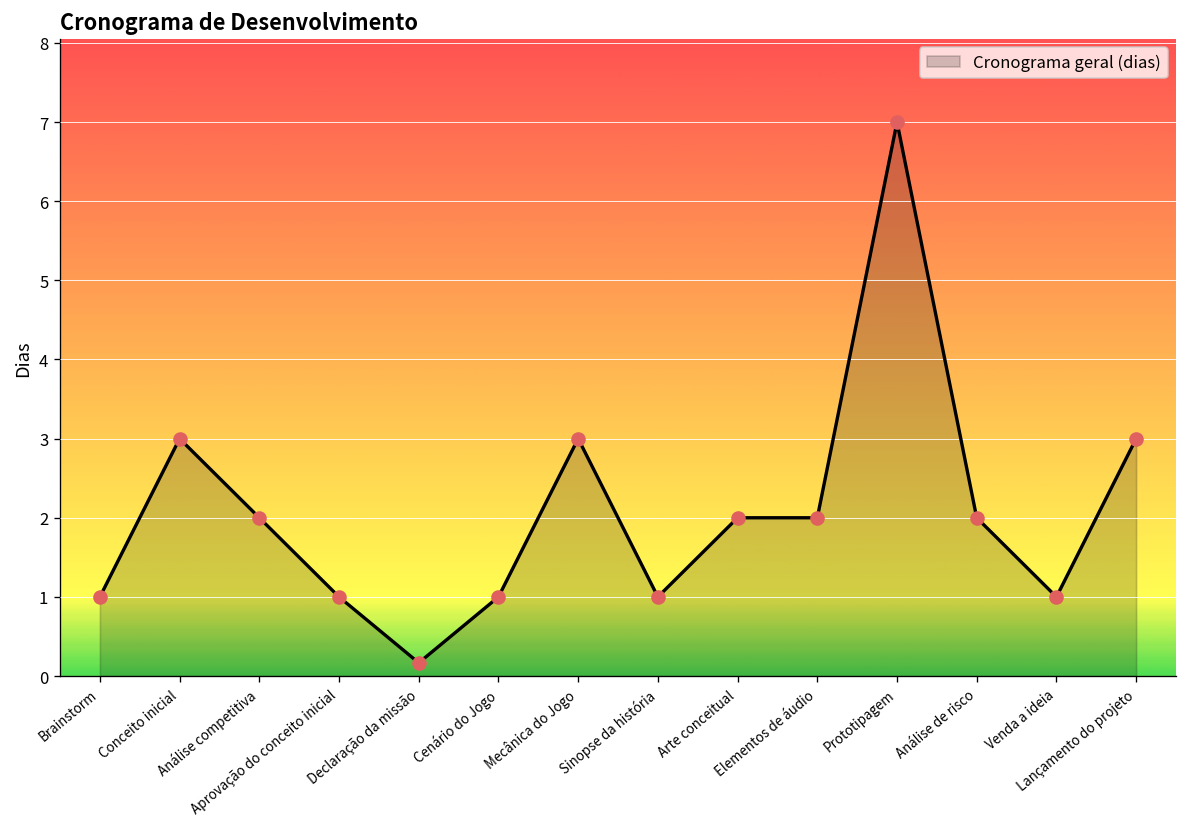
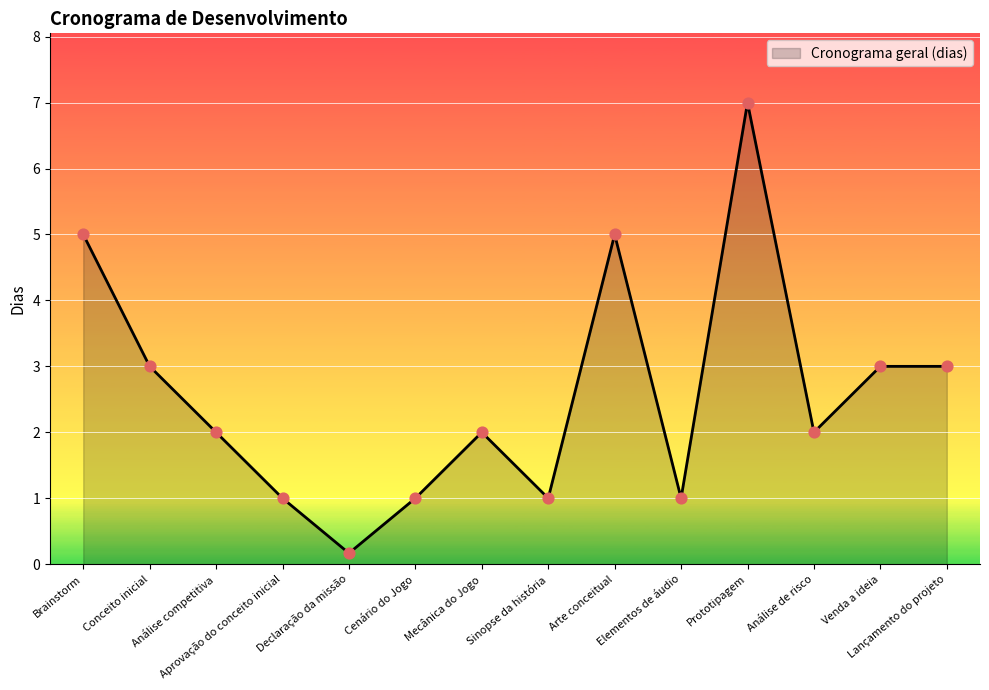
  {
-   "Brainstorm": 1,
+   "Brainstorm": 5,
    "Conceito inicial": 3,
    "Análise competitiva": 2,
    "Aprovação do conceito inicial": 1,
    "Declaração da missão": 0.2,
    "Cenário do Jogo": 1,
-   "Mecânica do Jogo": 3,
+   "Mecânica do Jogo": 2,
    "Sinopse da história": 1,
-   "Arte conceitual": 2,
-   "Elementos de áudio": 2,
+   "Arte conceitual": 5,
+   "Elementos de áudio": 1,
    "Prototipagem": 7,
    "Análise de risco": 2,
-   "Venda a ideia": 1,
+   "Venda a ideia": 3,
    "Lançamento do projeto": 3
  }
